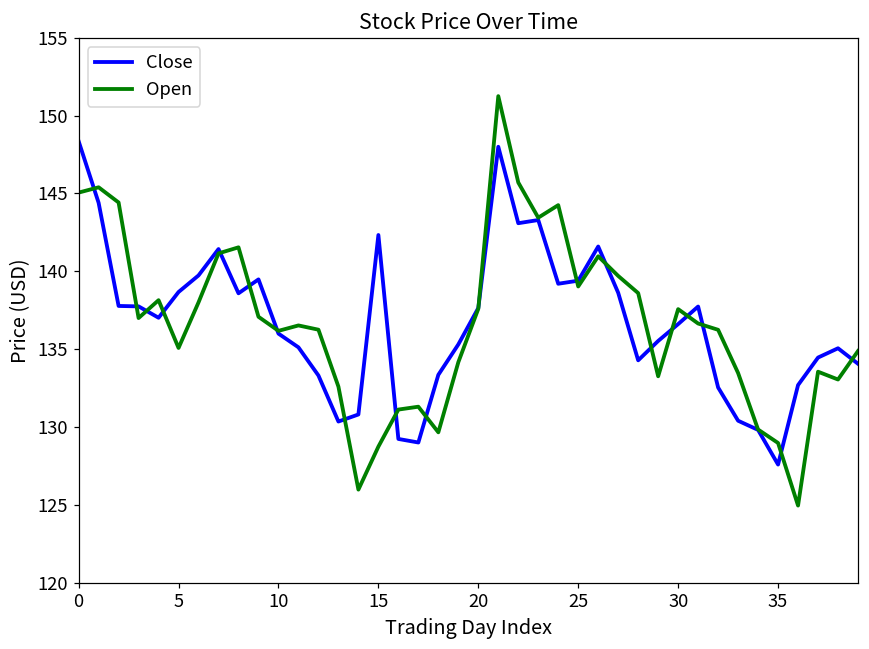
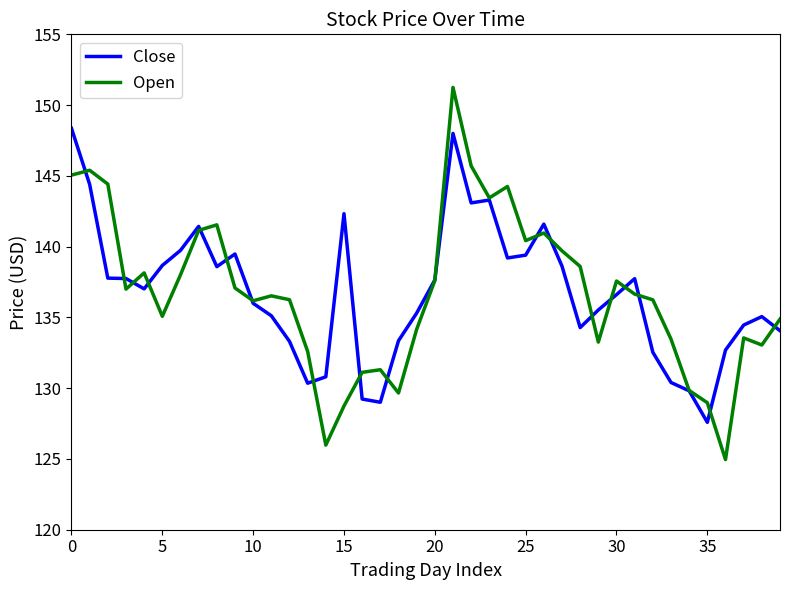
  {
    "Close": {
      "0": 148.4,
      "5": 138.7,
      "15": 142.3,
      "25": 139.4,
      "30": 136.6,
      "35": 127.6
    },
    "Open": {
      "0": 145.1,
      "5": 135.1,
      "15": 128.7,
-     "25": 139.0,
+     "25": 140.4,
      "30": 137.6,
      "35": 129.0
    }
  }
